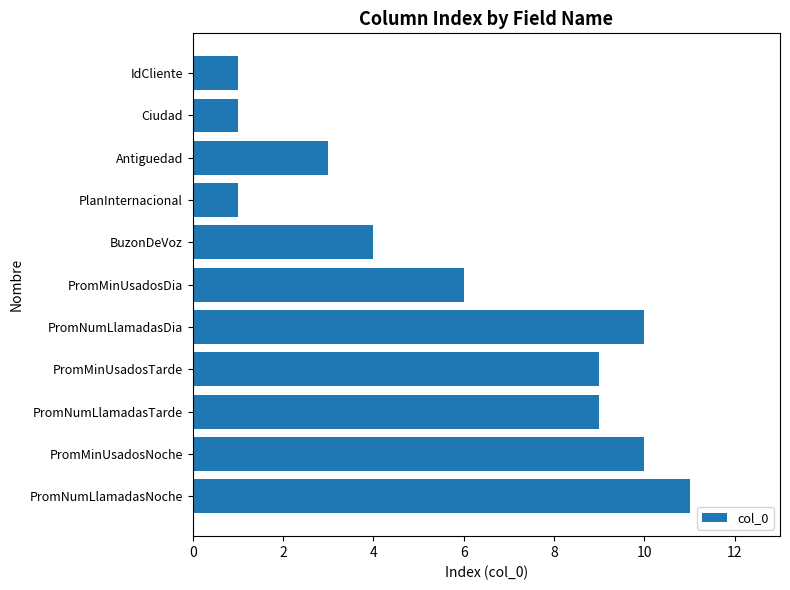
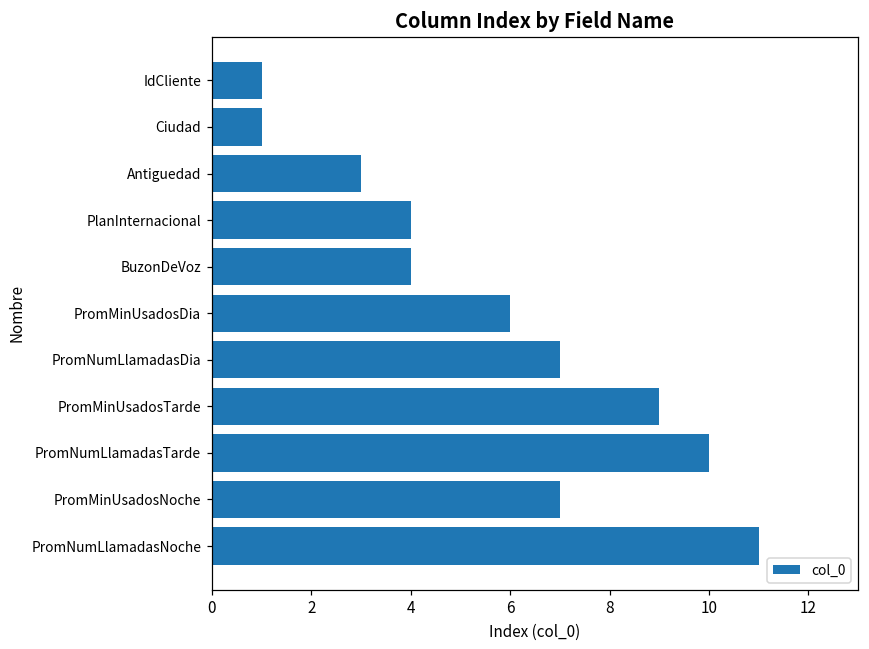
  {
    "IdCliente": 1,
    "Ciudad": 1,
    "Antiguedad": 3,
-   "PlanInternacional": 1,
+   "PlanInternacional": 4,
    "BuzonDeVoz": 4,
    "PromMinUsadosDia": 6,
-   "PromNumLlamadasDia": 10,
+   "PromNumLlamadasDia": 7,
    "PromMinUsadosTarde": 9,
-   "PromNumLlamadasTarde": 9,
-   "PromMinUsadosNoche": 10,
+   "PromNumLlamadasTarde": 10,
+   "PromMinUsadosNoche": 7,
    "PromNumLlamadasNoche": 11
  }
